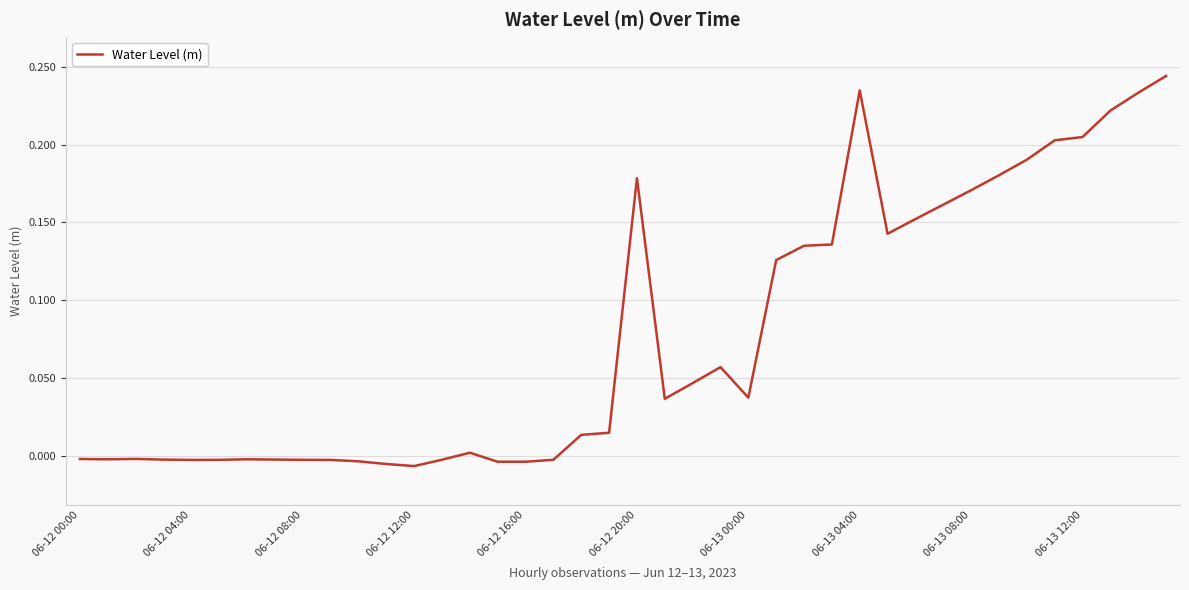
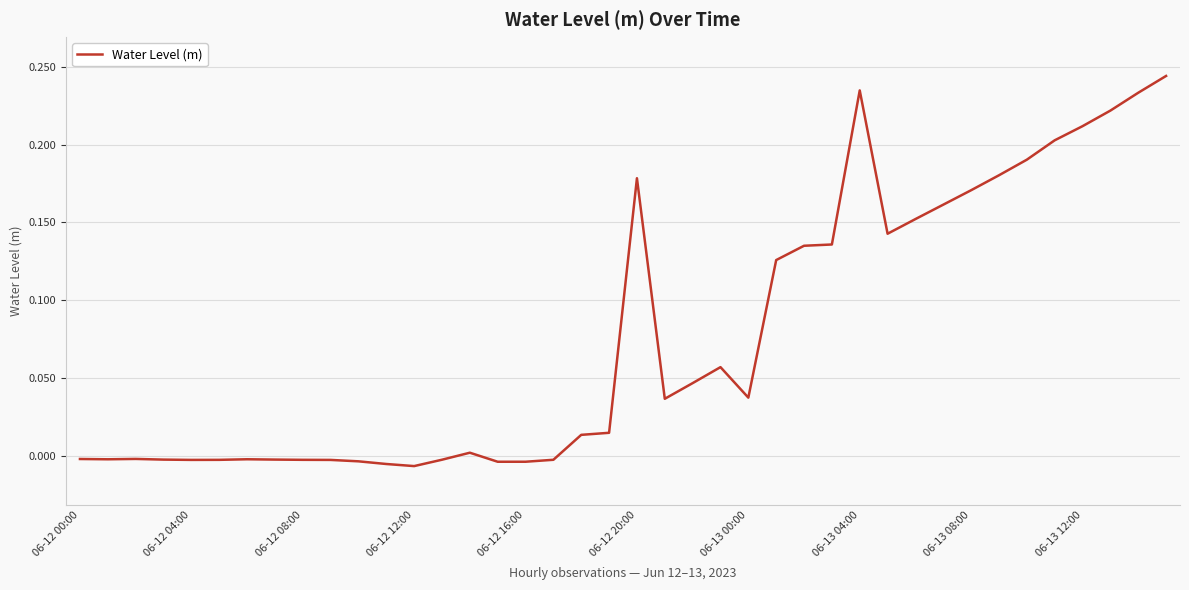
  {
    "06-12 00:00": -0.002,
    "06-12 04:00": -0.002,
    "06-12 08:00": -0.002,
    "06-12 12:00": -0.006,
    "06-12 16:00": -0.004,
    "06-12 20:00": 0.178,
    "06-13 00:00": 0.037,
    "06-13 04:00": 0.235,
    "06-13 08:00": 0.171,
-   "06-13 12:00": 0.205
+   "06-13 12:00": 0.212
  }
